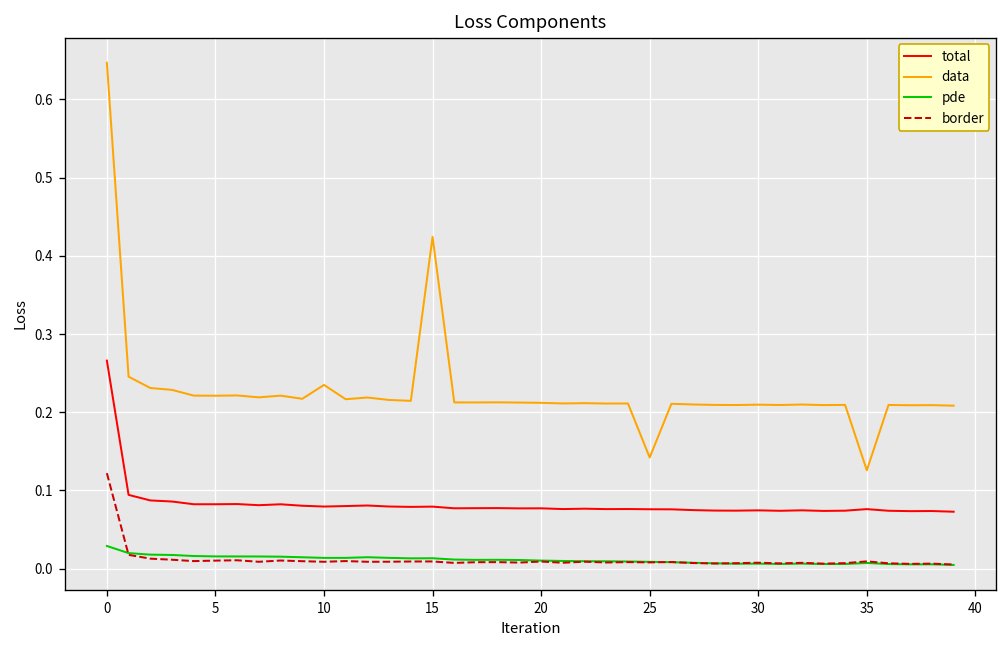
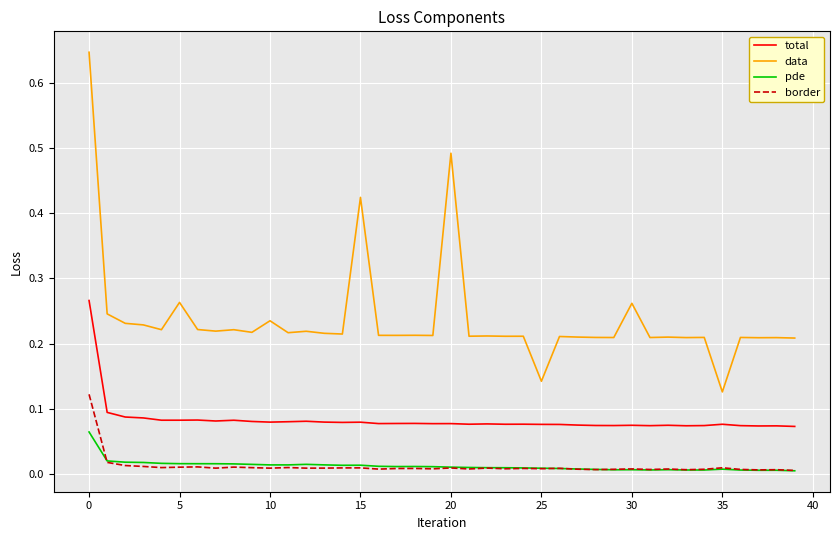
  {
    "data": {
      "0": 0.65,
-     "5": 0.22,
+     "5": 0.26,
      "10": 0.23,
      "15": 0.42,
-     "20": 0.21,
+     "20": 0.49,
      "25": 0.14,
-     "30": 0.21,
+     "30": 0.26,
      "35": 0.13
    },
    "pde": {
-     "0": 0.03,
+     "0": 0.06,
      "5": 0.02,
      "10": 0.01,
      "15": 0.01
    }
  }
